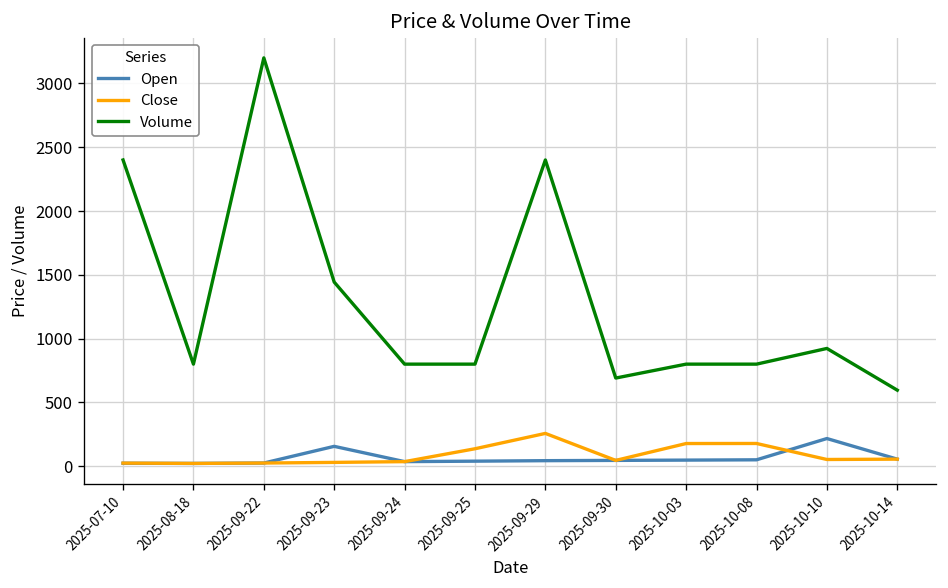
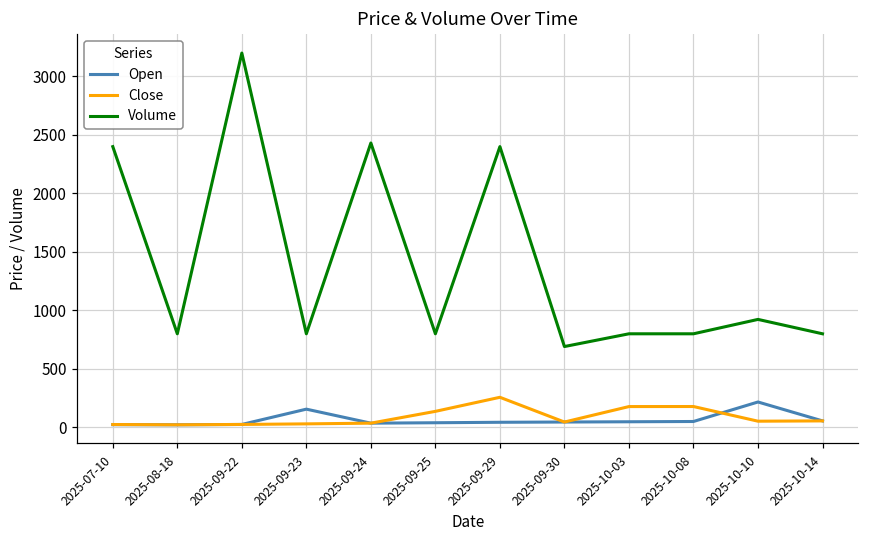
  {
    "Open": {
      "2025-09-23": 160,
      "2025-09-25": 40,
      "2025-09-29": 40,
      "2025-10-03": 50,
      "2025-10-08": 50,
      "2025-10-10": 220
    },
    "Close": {
      "2025-09-23": 30,
      "2025-09-25": 140,
      "2025-09-29": 260,
      "2025-10-03": 180,
      "2025-10-08": 180,
      "2025-10-10": 50
    },
    "Volume": {
      "2025-07-10": 2400,
      "2025-08-18": 800,
      "2025-09-22": 3200,
-     "2025-09-23": 1440,
-     "2025-09-24": 800,
+     "2025-09-23": 800,
+     "2025-09-24": 2430,
      "2025-09-25": 800,
      "2025-09-29": 2400,
      "2025-09-30": 690,
      "2025-10-03": 800,
      "2025-10-08": 800,
      "2025-10-10": 920,
-     "2025-10-14": 600
+     "2025-10-14": 800
    }
  }
